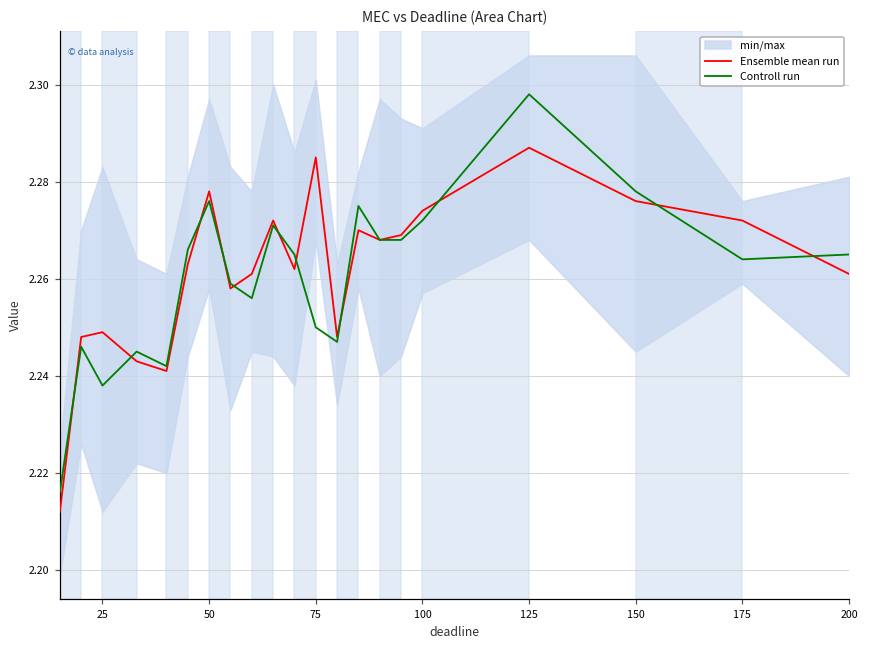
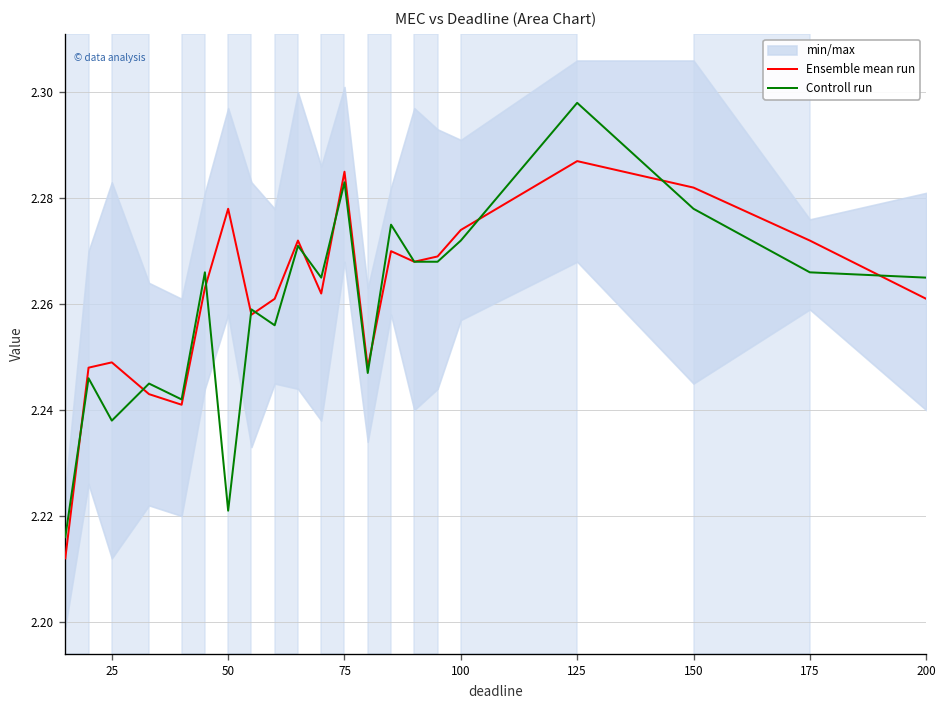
  {
    "Ensemble mean run": {
      "25": 2.249,
      "50": 2.278,
      "75": 2.285,
      "100": 2.274,
      "125": 2.287,
-     "150": 2.276,
+     "150": 2.282,
      "175": 2.272,
      "200": 2.261
    },
    "Controll run": {
      "25": 2.238,
-     "50": 2.276,
-     "75": 2.250,
+     "50": 2.221,
+     "75": 2.283,
      "100": 2.272,
      "125": 2.298,
      "150": 2.278,
-     "175": 2.264,
+     "175": 2.266,
      "200": 2.265
    }
  }
